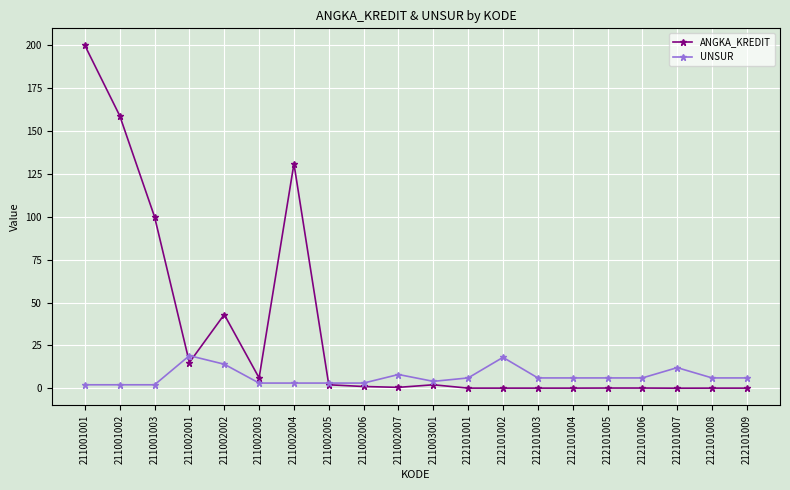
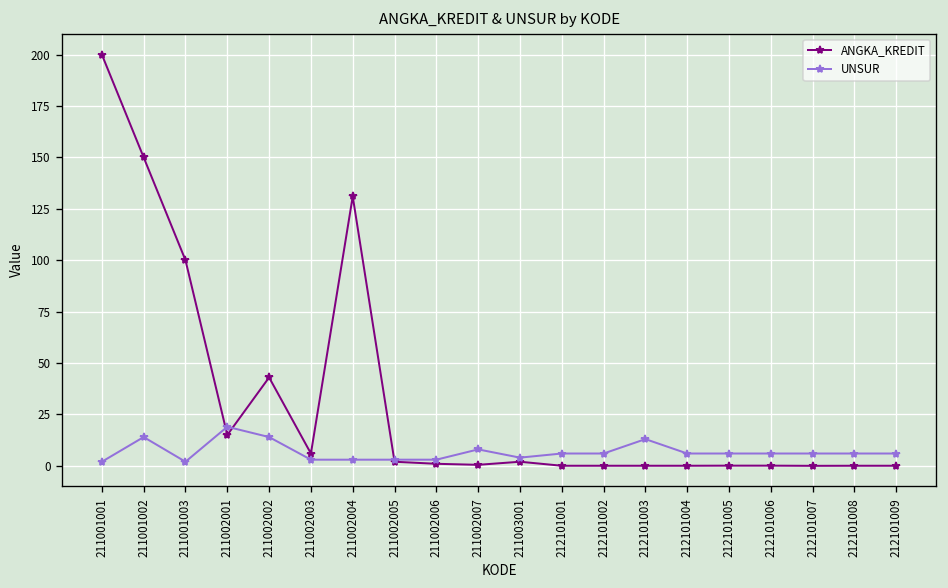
  {
    "ANGKA_KREDIT": {
      "211001001": 200,
-     "211001002": 159,
+     "211001002": 150,
      "211001003": 100,
      "211002001": 15,
      "211002002": 43,
      "211002003": 6,
      "211002004": 131,
      "211002006": 1,
      "211002007": 1,
      "211003001": 2,
      "212101001": 0,
      "212101002": 0,
      "212101003": 0,
      "212101004": 0,
      "212101005": 0,
      "212101006": 0,
      "212101007": 0,
      "212101008": 0,
      "212101009": 0
    },
    "UNSUR": {
      "211001001": 2,
-     "211001002": 2,
+     "211001002": 14,
      "211001003": 2,
      "211002001": 19,
      "211002002": 14,
      "211002003": 3,
      "211002004": 3,
      "211002006": 3,
      "211002007": 8,
      "211003001": 4,
      "212101001": 6,
-     "212101002": 18,
-     "212101003": 6,
+     "212101002": 6,
+     "212101003": 13,
      "212101004": 6,
      "212101005": 6,
      "212101006": 6,
-     "212101007": 12,
+     "212101007": 6,
      "212101008": 6,
      "212101009": 6
    }
  }
